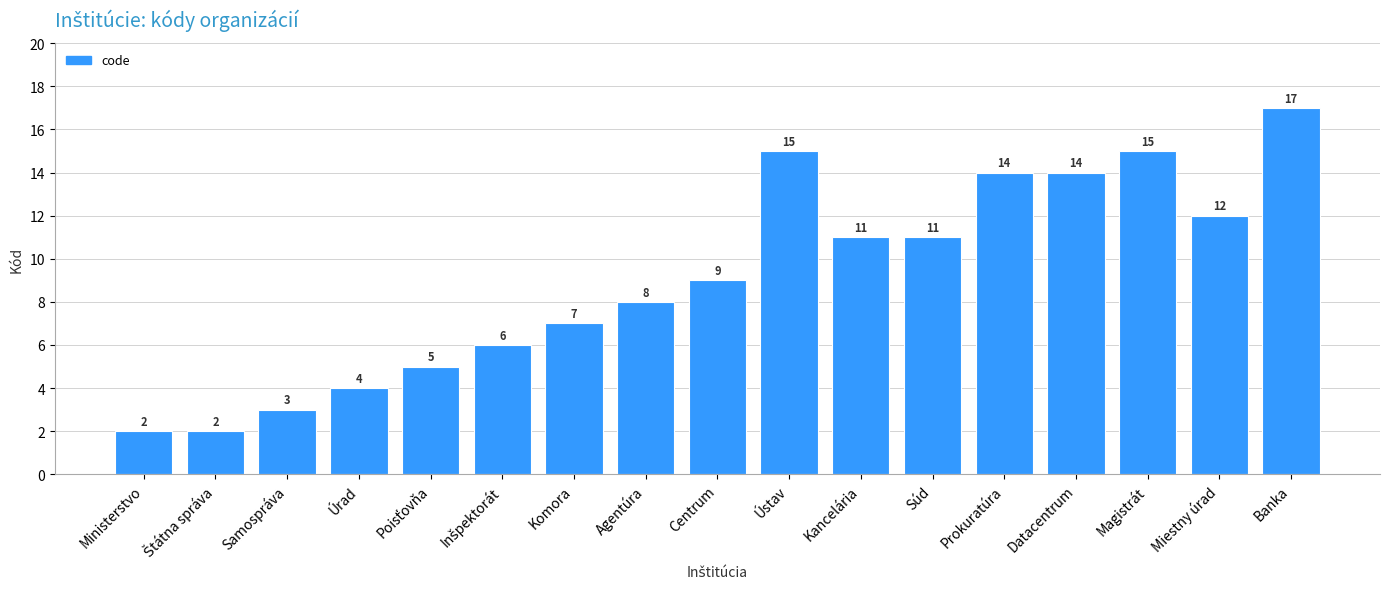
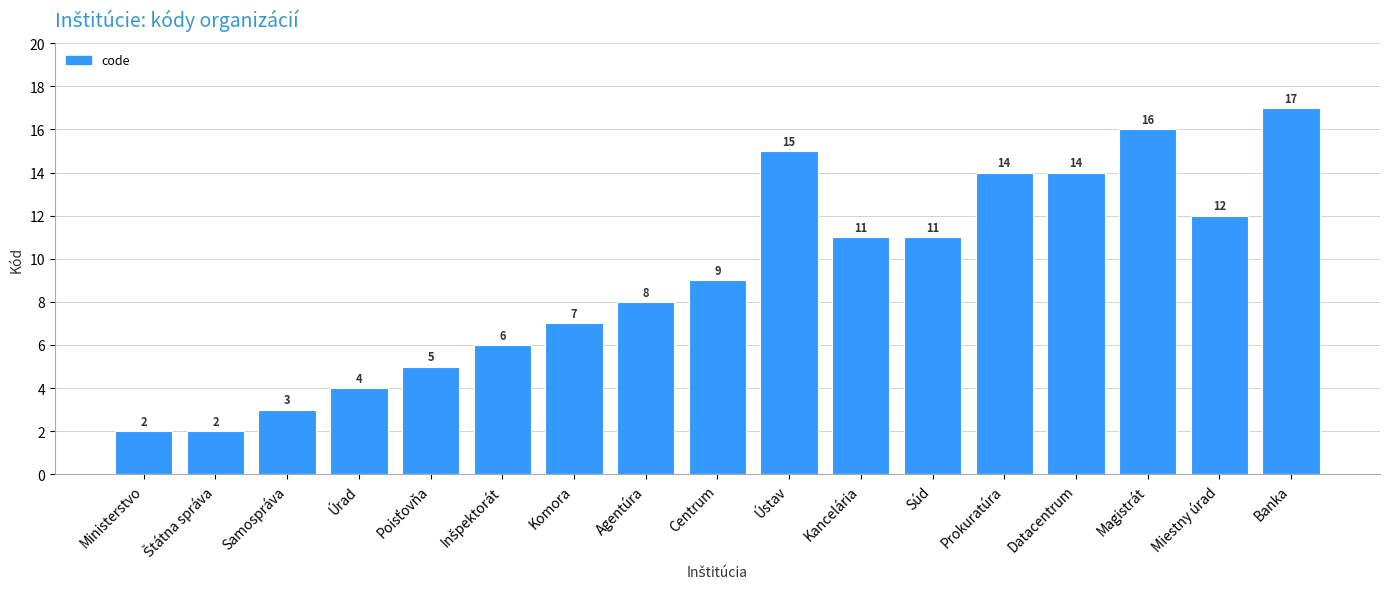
  {
    "Ministerstvo": 2,
    "Štátna správa": 2,
    "Samospráva": 3,
    "Úrad": 4,
    "Poisťovňa": 5,
    "Inšpektorát": 6,
    "Komora": 7,
    "Agentúra": 8,
    "Centrum": 9,
    "Ústav": 15,
    "Kancelária": 11,
    "Súd": 11,
    "Prokuratúra": 14,
    "Datacentrum": 14,
-   "Magistrát": 15,
+   "Magistrát": 16,
    "Miestny úrad": 12,
    "Banka": 17
  }
